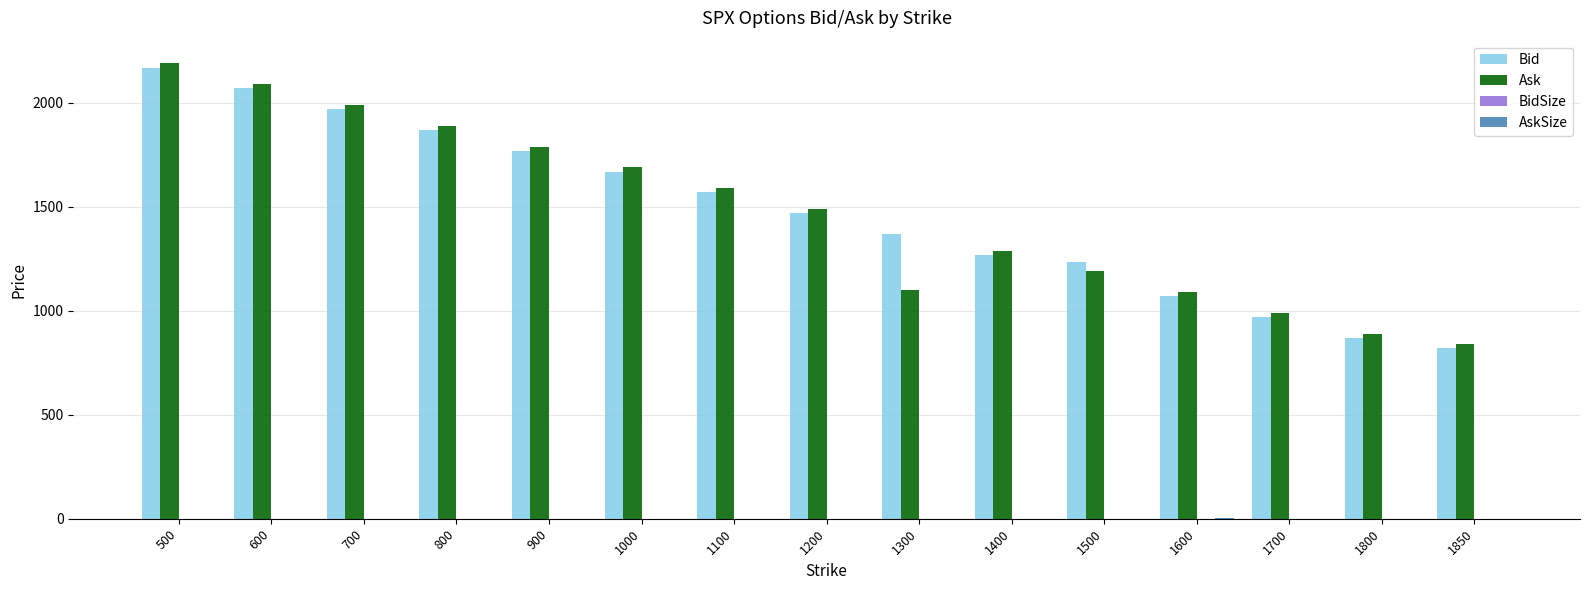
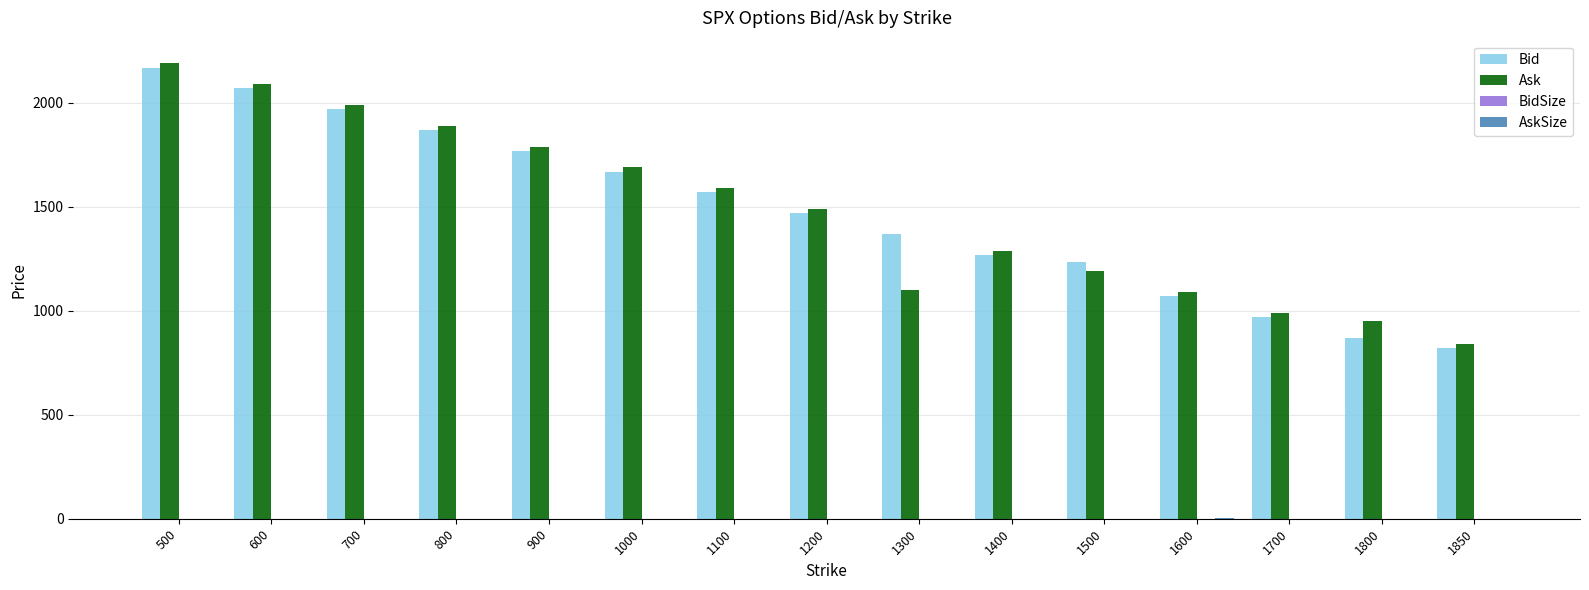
  {
    "Bid": {
      "500": 2170,
      "600": 2070,
      "700": 1970,
      "800": 1870,
      "900": 1770,
      "1000": 1670,
      "1100": 1570,
      "1200": 1470,
      "1300": 1370,
      "1400": 1270,
      "1500": 1240,
      "1600": 1070,
      "1700": 970,
      "1800": 870,
      "1850": 820
    },
    "Ask": {
      "500": 2190,
      "600": 2090,
      "700": 1990,
      "800": 1890,
      "900": 1790,
      "1000": 1690,
      "1100": 1590,
      "1200": 1490,
      "1300": 1100,
      "1400": 1290,
      "1500": 1190,
      "1600": 1090,
      "1700": 990,
-     "1800": 890,
+     "1800": 950,
      "1850": 840
    }
  }
